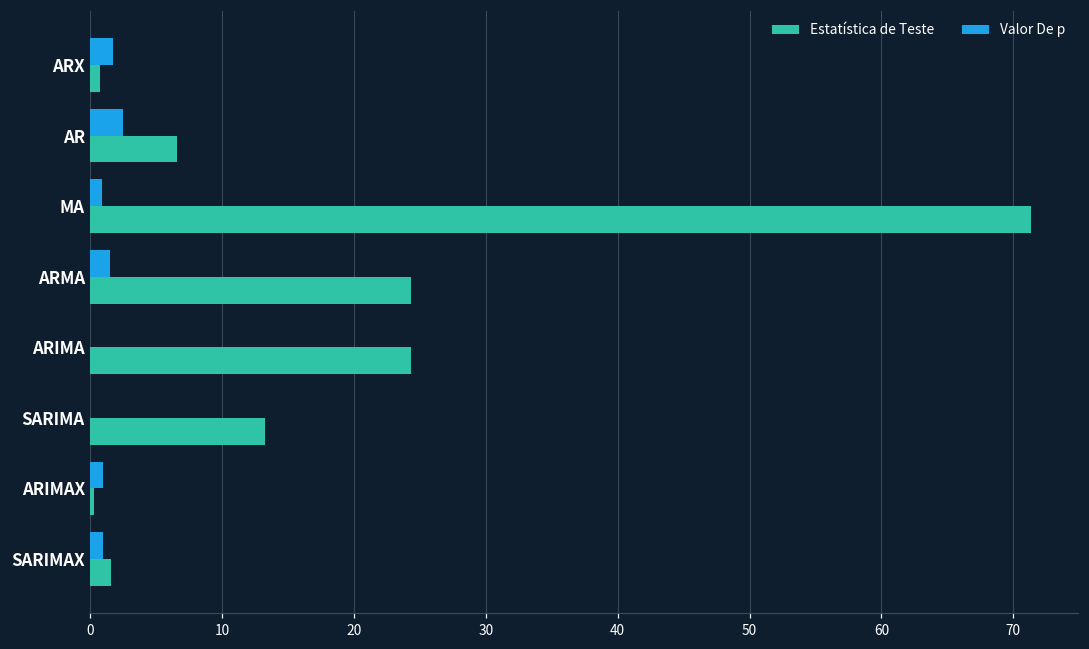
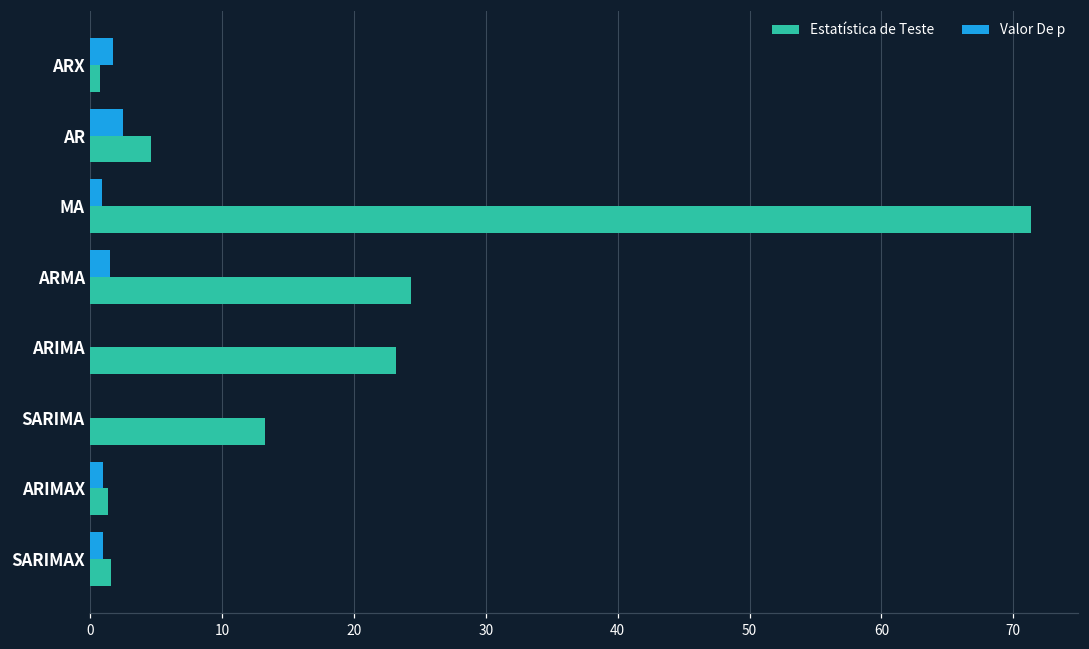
  {
    "Estatística de Teste": {
      "ARX": 0.7,
-     "AR": 6.6,
+     "AR": 4.6,
      "MA": 71.3,
      "ARMA": 24.4,
-     "ARIMA": 24.4,
+     "ARIMA": 23.2,
      "SARIMA": 13.3,
-     "ARIMAX": 0.3,
+     "ARIMAX": 1.4,
      "SARIMAX": 1.6
    },
    "Valor De p": {
      "ARX": 1.7,
      "AR": 2.5,
      "MA": 0.9,
      "ARMA": 1.5,
      "ARIMAX": 1.0,
      "SARIMAX": 1.0
    }
  }
